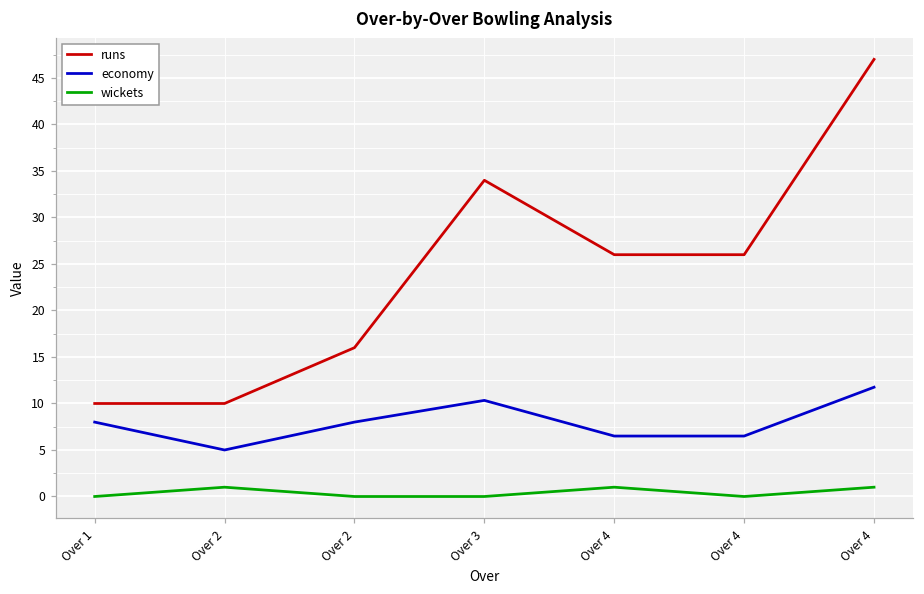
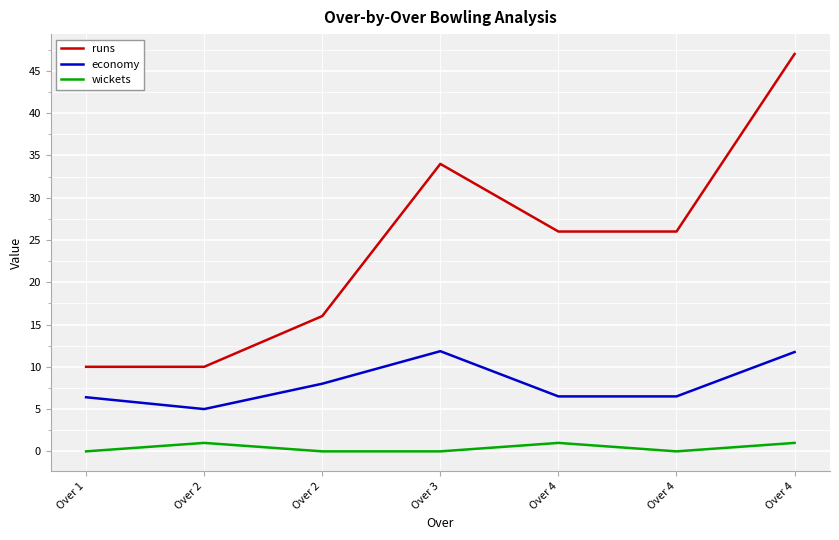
  {
    "runs": {
      "Over 1": 10,
      "Over 3": 34
    },
    "economy": {
-     "Over 1": 8,
-     "Over 3": 10
+     "Over 1": 6,
+     "Over 3": 12
    },
    "wickets": {
      "Over 1": 0,
      "Over 3": 0
    }
  }
